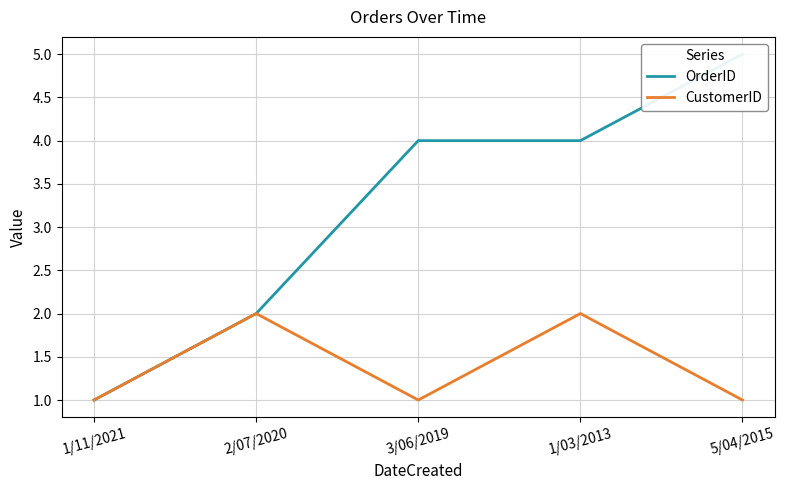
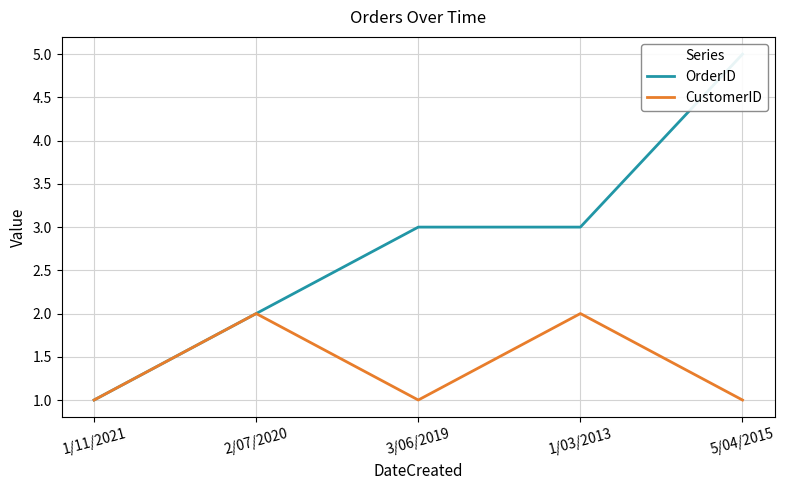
  {
    "OrderID": {
-     "3/06/2019": 4,
-     "1/03/2013": 4
+     "3/06/2019": 3,
+     "1/03/2013": 3
    },
    "CustomerID": {
      "3/06/2019": 1,
      "1/03/2013": 2,
      "5/04/2015": 1
    }
  }
